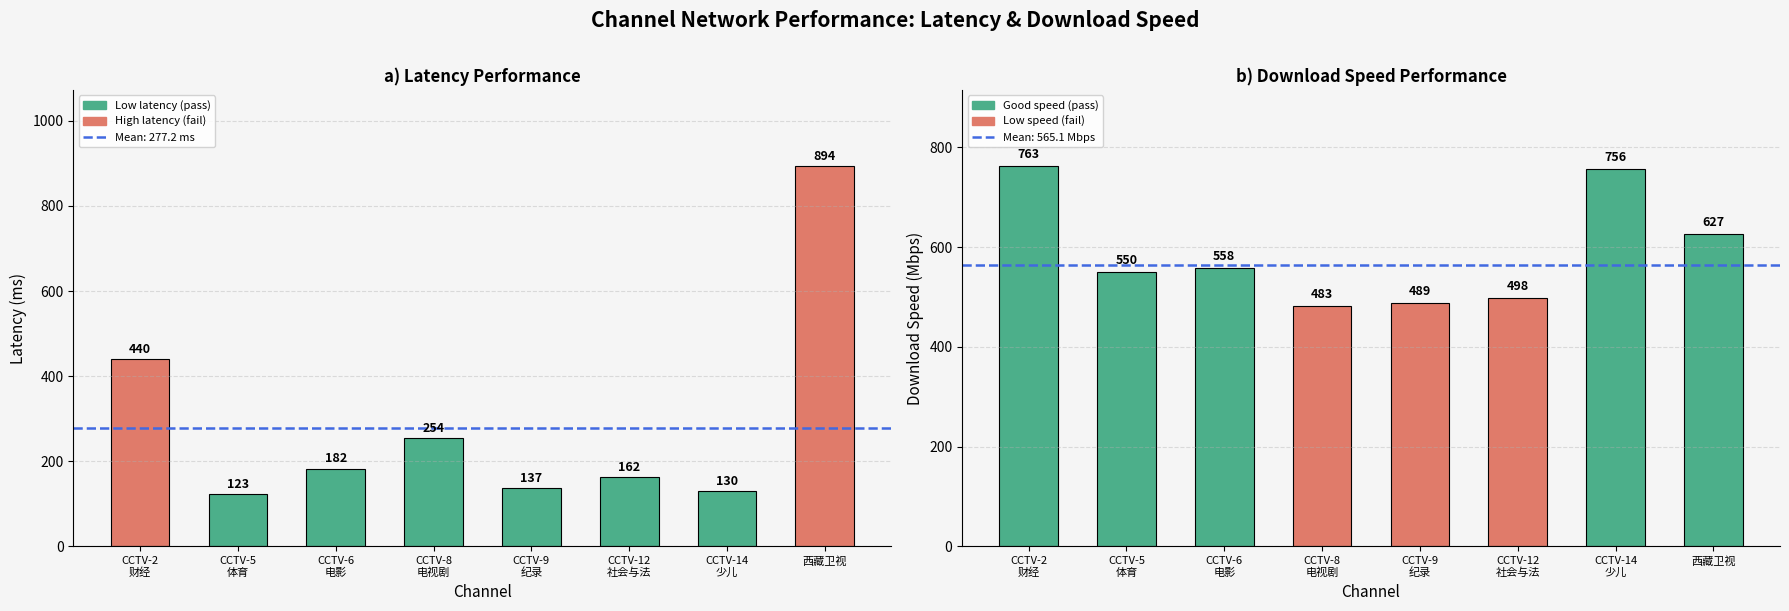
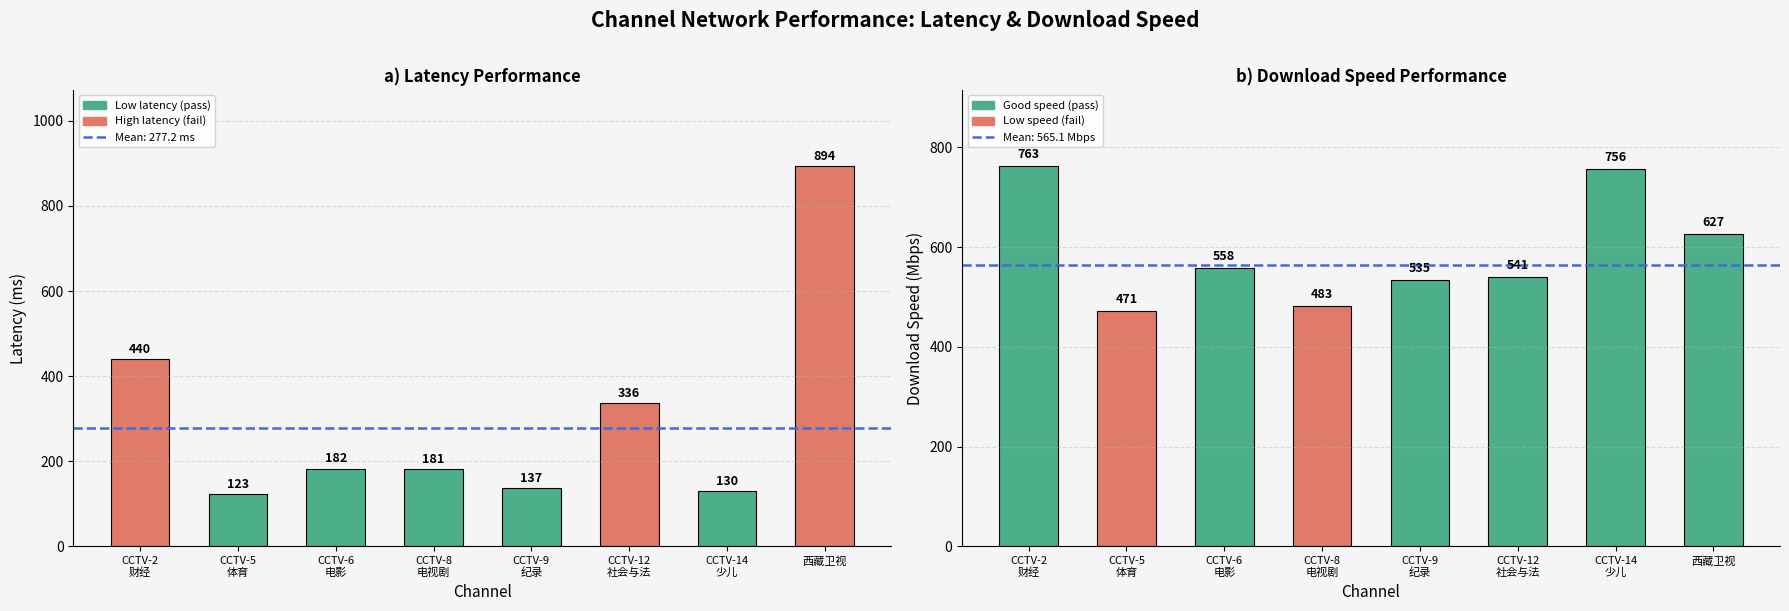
  {
    "a) Latency Performance": {
      "CCTV-2 财经": 440,
      "CCTV-5 体育": 123,
      "CCTV-6 电影": 182,
-     "CCTV-8 电视剧": 254,
+     "CCTV-8 电视剧": 181,
      "CCTV-9 纪录": 137,
-     "CCTV-12 社会与法": 162,
+     "CCTV-12 社会与法": 336,
      "CCTV-14 少儿": 130,
      "西藏卫视": 894
    },
    "b) Download Speed Performance": {
      "CCTV-2 财经": 763,
-     "CCTV-5 体育": 550,
+     "CCTV-5 体育": 471,
      "CCTV-6 电影": 558,
      "CCTV-8 电视剧": 483,
-     "CCTV-9 纪录": 489,
-     "CCTV-12 社会与法": 498,
+     "CCTV-9 纪录": 535,
+     "CCTV-12 社会与法": 541,
      "CCTV-14 少儿": 756,
      "西藏卫视": 627
    }
  }
